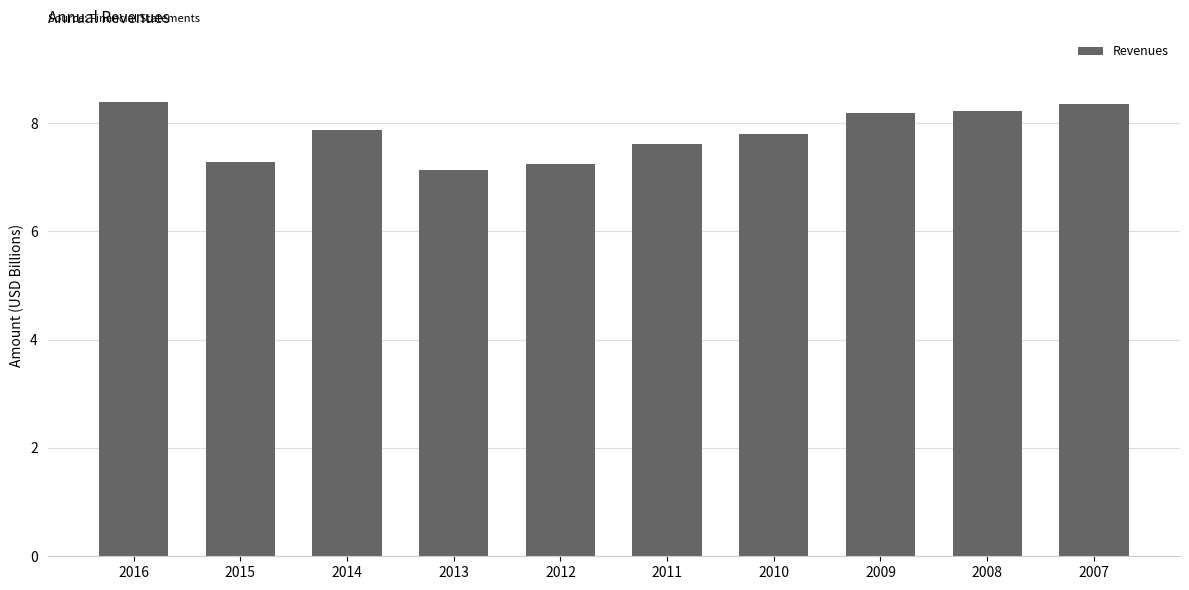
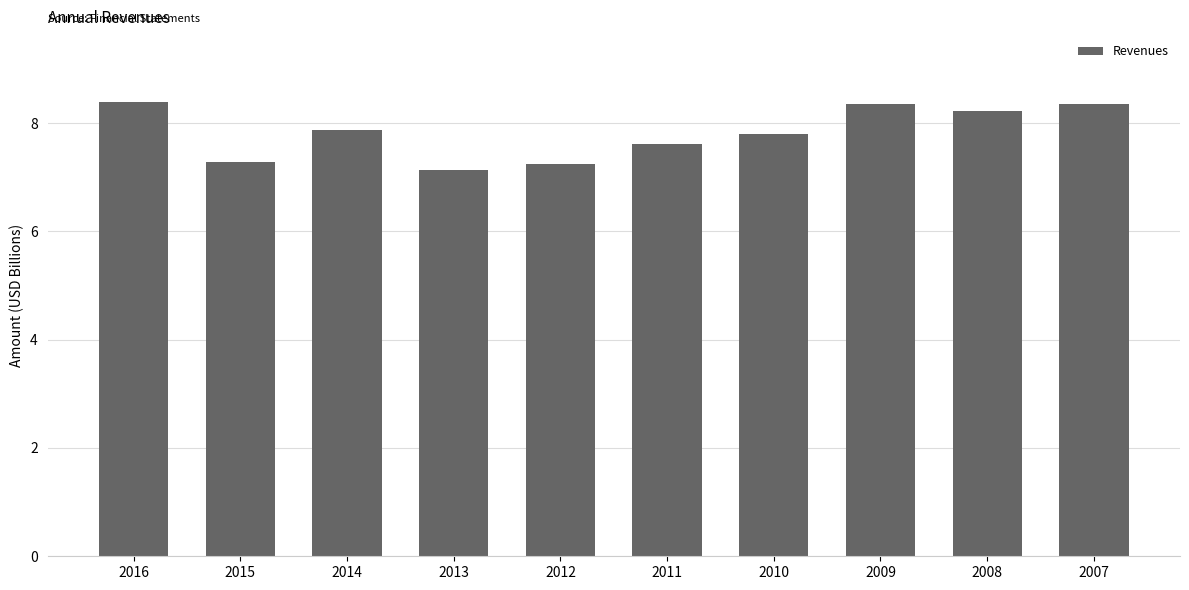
  {
    "2016": 8.4,
    "2015": 7.3,
    "2014": 7.9,
    "2013": 7.1,
    "2012": 7.2,
    "2011": 7.6,
    "2010": 7.8,
-   "2009": 8.2,
+   "2009": 8.3,
    "2008": 8.2,
    "2007": 8.4
  }
